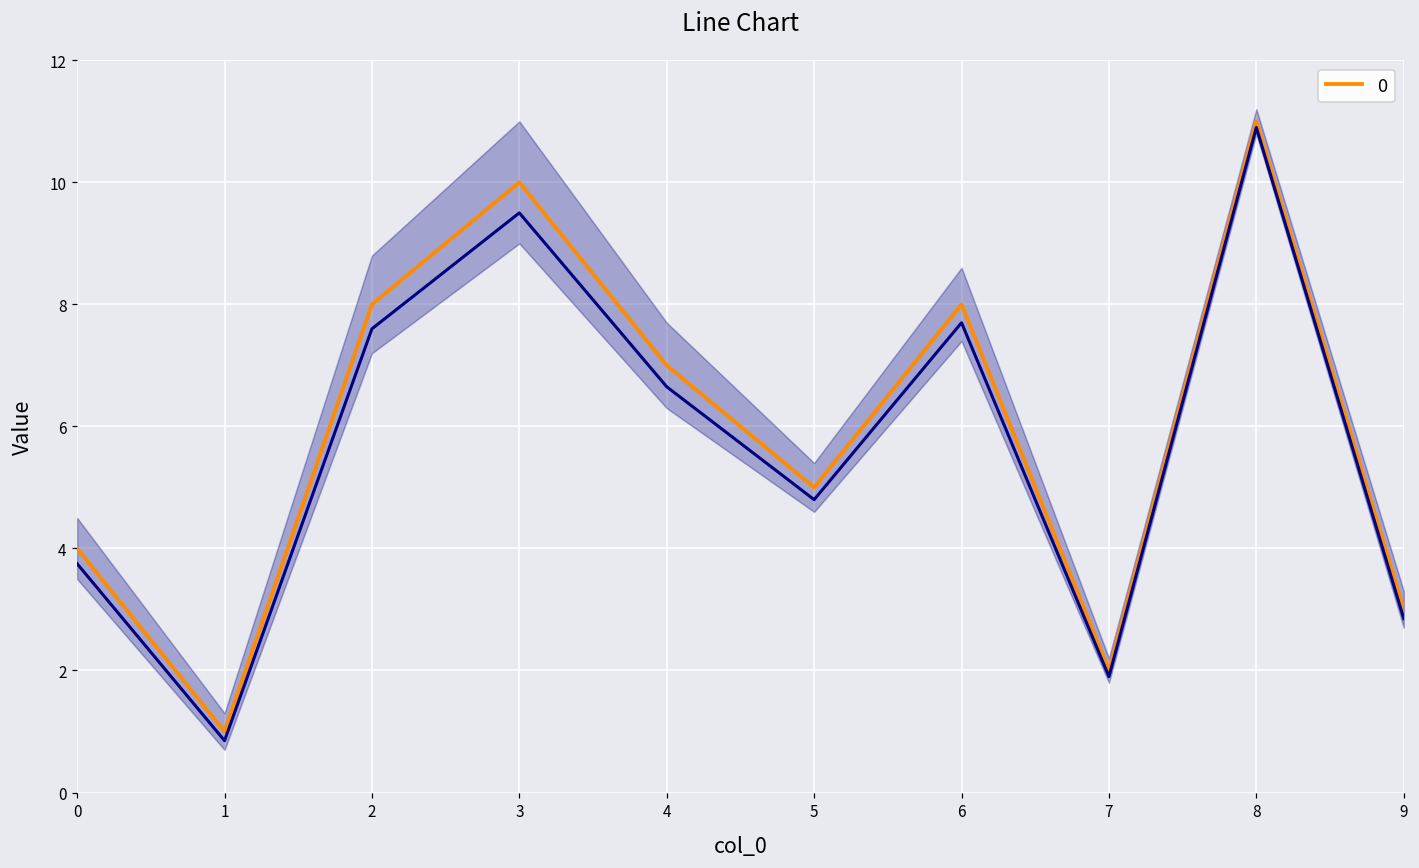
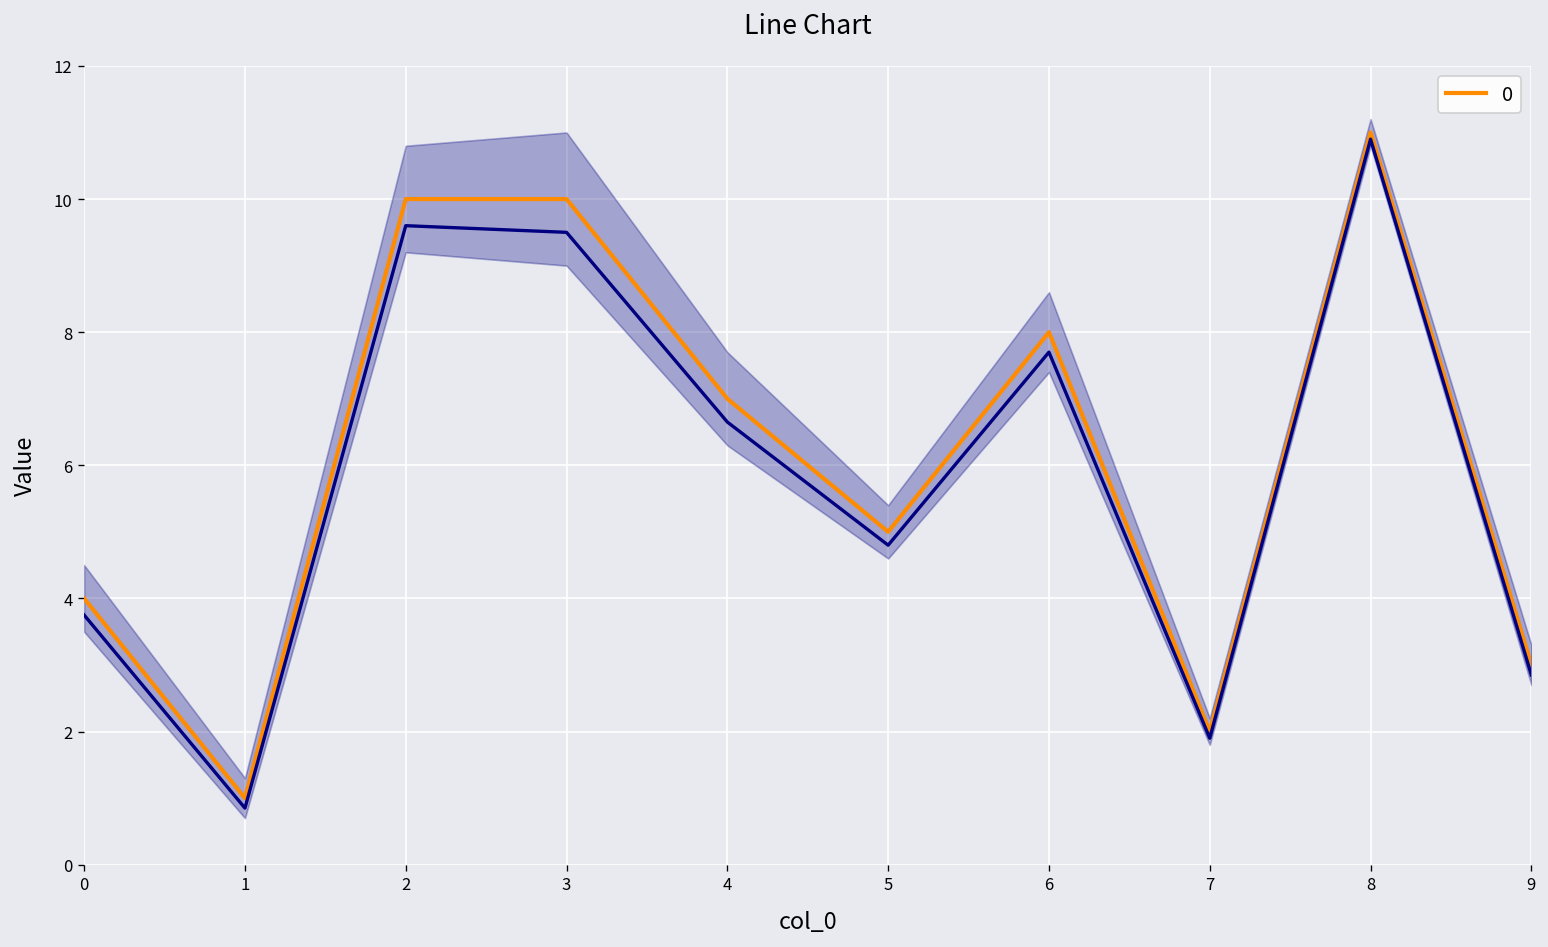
  {
    "0": {
      "0": 4,
      "1": 1,
-     "2": 8,
+     "2": 10,
      "3": 10,
      "4": 7,
      "5": 5,
      "6": 8,
      "7": 2,
      "8": 11,
      "9": 3
    }
  }
